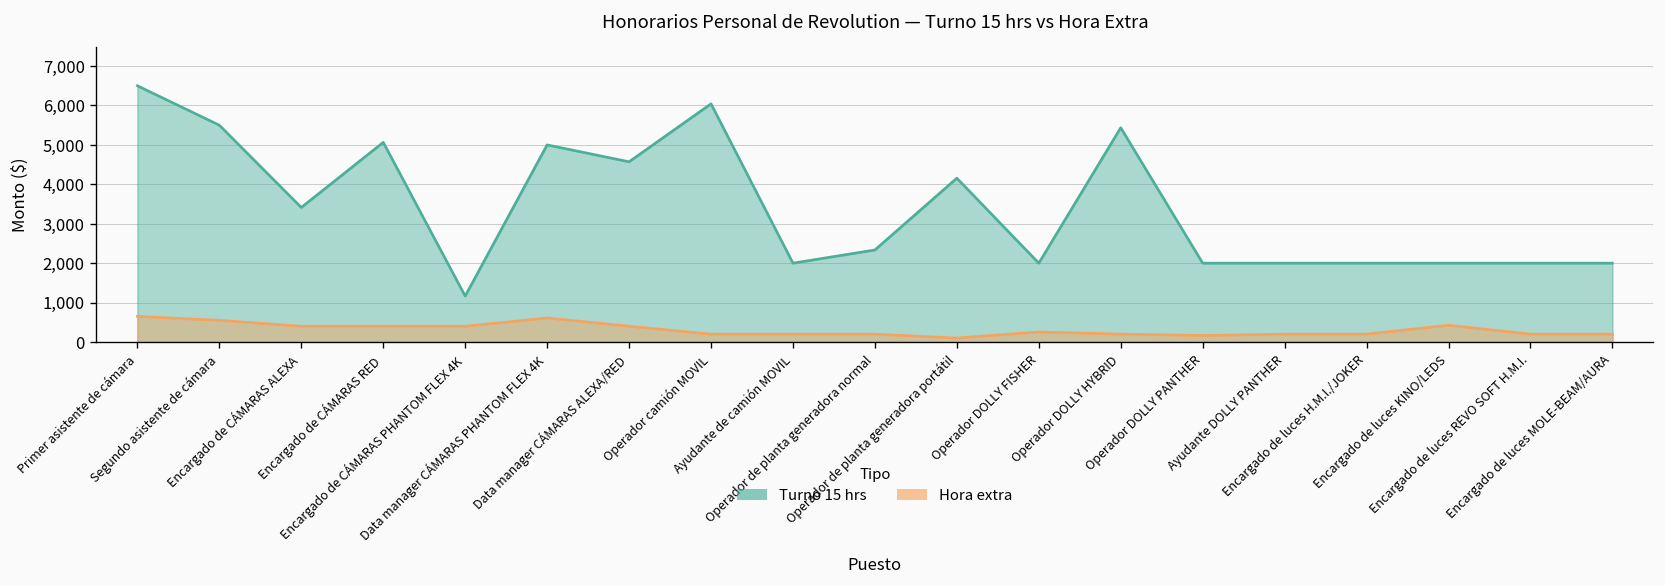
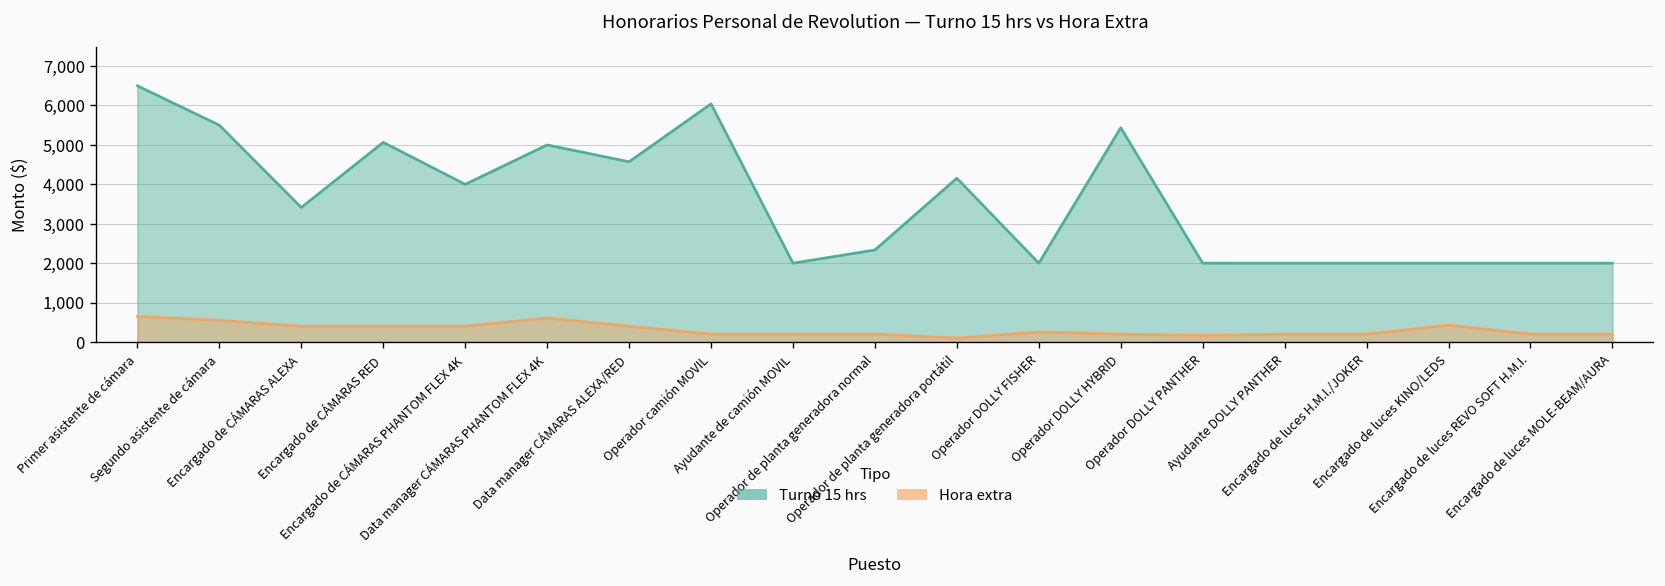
  {
    "Turno 15 hrs": {
      "Primer asistente de cámara": "6,500",
      "Segundo asistente de cámara": "5,500",
      "Encargado de CÁMARAS ALEXA": "3,400",
      "Encargado de CÁMARAS RED": "5,100",
-     "Encargado de CÁMARAS PHANTOM FLEX 4K": "1,200",
+     "Encargado de CÁMARAS PHANTOM FLEX 4K": "4,000",
      "Data manager CÁMARAS PHANTOM FLEX 4K": "5,000",
      "Data manager CÁMARAS ALEXA/RED": "4,600",
      "Operador camión MOVIL": "6,000",
      "Ayudante de camión MOVIL": "2,000",
      "Operador de planta generadora normal": "2,300",
      "Operador de planta generadora portátil": "4,200",
      "Operador DOLLY FISHER": "2,000",
      "Operador DOLLY HYBRID": "5,400",
      "Operador DOLLY PANTHER": "2,000",
      "Ayudante DOLLY PANTHER": "2,000",
      "Encargado de luces H.M.I./JOKER": "2,000",
      "Encargado de luces KINO/LEDS": "2,000",
      "Encargado de luces REVO SOFT H.M.I.": "2,000",
      "Encargado de luces MOLE-BEAM/AURA": "2,000"
    },
    "Hora extra": {
      "Primer asistente de cámara": "700",
      "Segundo asistente de cámara": "600",
      "Encargado de CÁMARAS ALEXA": "400",
      "Encargado de CÁMARAS RED": "400",
      "Encargado de CÁMARAS PHANTOM FLEX 4K": "400",
      "Data manager CÁMARAS PHANTOM FLEX 4K": "600",
      "Data manager CÁMARAS ALEXA/RED": "400",
      "Operador camión MOVIL": "200",
      "Ayudante de camión MOVIL": "200",
      "Operador de planta generadora normal": "200",
      "Operador de planta generadora portátil": "100",
      "Operador DOLLY FISHER": "300",
      "Operador DOLLY HYBRID": "200",
      "Operador DOLLY PANTHER": "200",
      "Ayudante DOLLY PANTHER": "200",
      "Encargado de luces H.M.I./JOKER": "200",
      "Encargado de luces KINO/LEDS": "400",
      "Encargado de luces REVO SOFT H.M.I.": "200",
      "Encargado de luces MOLE-BEAM/AURA": "200"
    }
  }
